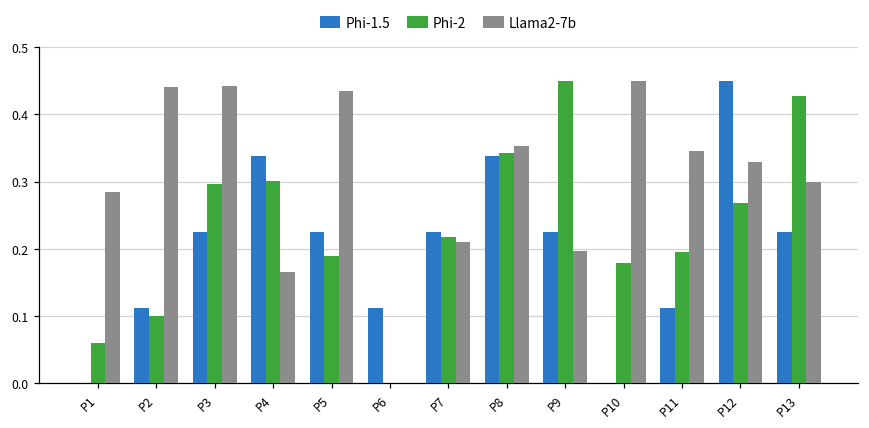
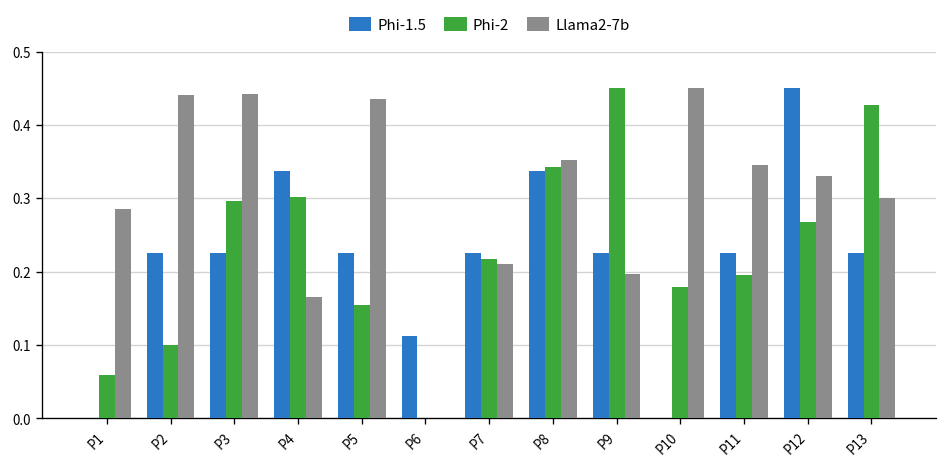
  {
    "Phi-1.5": {
      "P1": 0.00,
-     "P2": 0.11,
+     "P2": 0.22,
      "P3": 0.22,
      "P4": 0.34,
      "P5": 0.22,
      "P6": 0.11,
      "P7": 0.22,
      "P8": 0.34,
      "P9": 0.22,
      "P10": 0.00,
-     "P11": 0.11,
+     "P11": 0.22,
      "P12": 0.45,
      "P13": 0.22
    },
    "Phi-2": {
      "P1": 0.06,
      "P2": 0.10,
      "P3": 0.30,
      "P4": 0.30,
-     "P5": 0.19,
+     "P5": 0.15,
      "P6": 0.00,
      "P7": 0.22,
      "P8": 0.34,
      "P9": 0.45,
      "P10": 0.18,
      "P11": 0.20,
      "P12": 0.27,
      "P13": 0.43
    },
    "Llama2-7b": {
      "P1": 0.28,
      "P2": 0.44,
      "P3": 0.44,
      "P4": 0.17,
      "P5": 0.43,
      "P6": 0.00,
      "P7": 0.21,
      "P8": 0.35,
      "P9": 0.20,
      "P10": 0.45,
      "P11": 0.35,
      "P12": 0.33,
      "P13": 0.30
    }
  }
